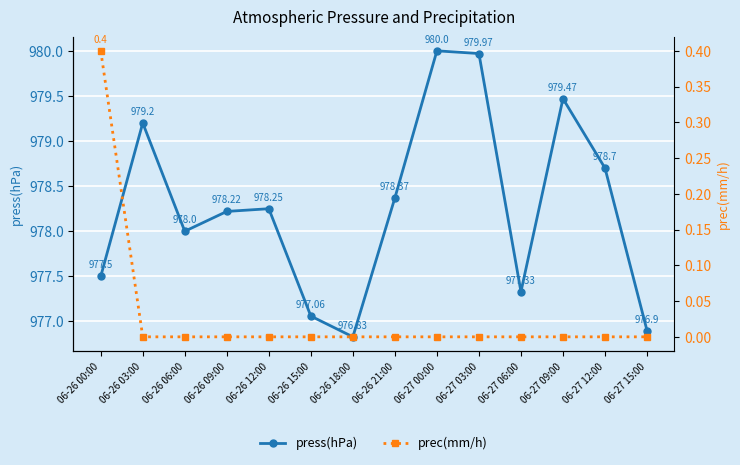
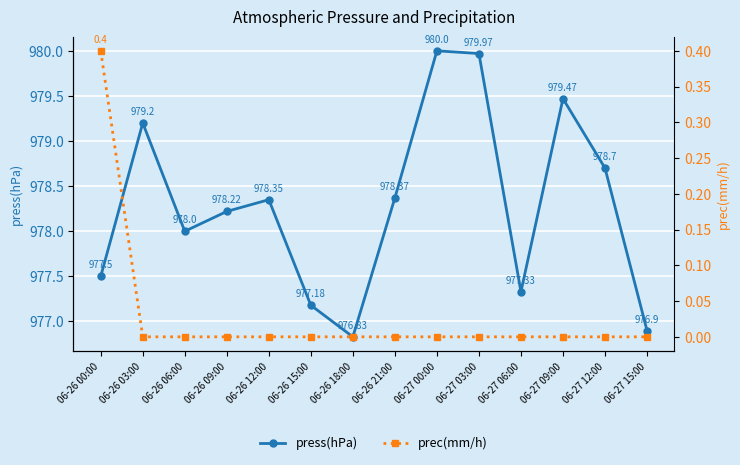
  {
    "press(hPa)": {
      "06-26 00:00": 977.5,
      "06-26 03:00": 979.2,
      "06-26 06:00": 978.0,
      "06-26 09:00": 978.22,
-     "06-26 12:00": 978.25,
-     "06-26 15:00": 977.06,
+     "06-26 12:00": 978.35,
+     "06-26 15:00": 977.18,
      "06-26 18:00": 976.83,
      "06-26 21:00": 978.37,
      "06-27 00:00": 980.0,
      "06-27 03:00": 979.97,
      "06-27 06:00": 977.33,
      "06-27 09:00": 979.47,
      "06-27 12:00": 978.7,
      "06-27 15:00": 976.9
    },
    "prec(mm/h)": {
      "06-26 00:00": 0.4
    }
  }
